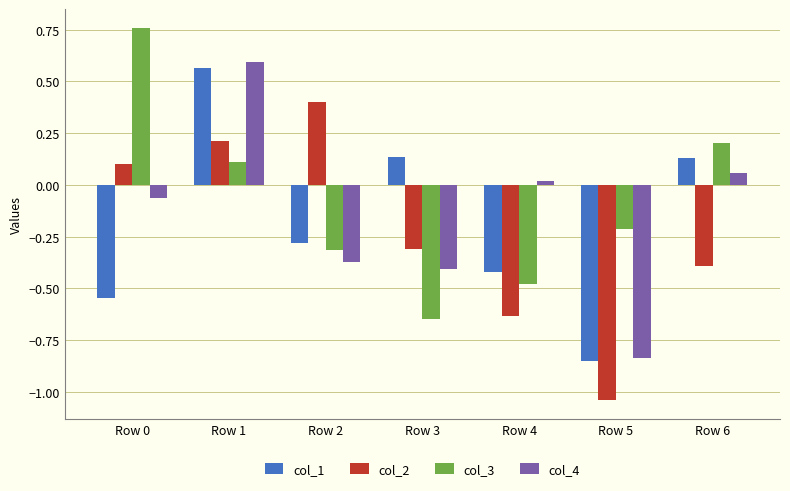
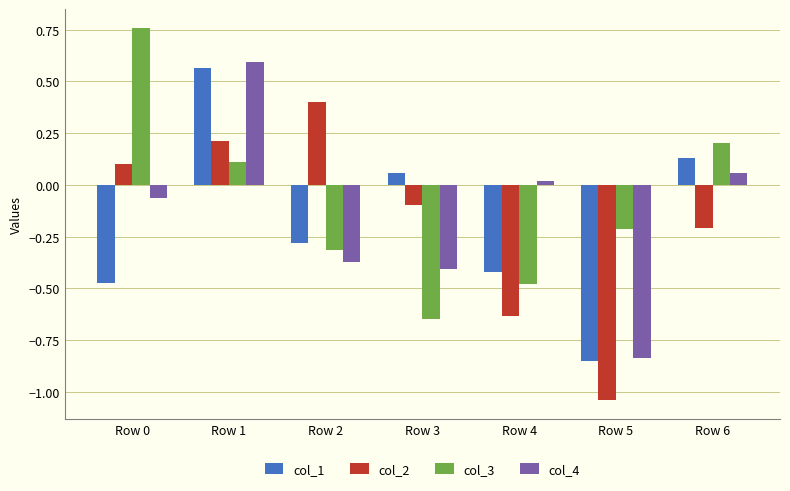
  {
    "col_1": {
-     "Row 0": -0.55,
+     "Row 0": -0.47,
      "Row 1": 0.56,
      "Row 2": -0.28,
-     "Row 3": 0.14,
+     "Row 3": 0.06,
      "Row 4": -0.42,
      "Row 5": -0.85,
      "Row 6": 0.13
    },
    "col_2": {
      "Row 0": 0.10,
      "Row 1": 0.21,
      "Row 2": 0.40,
-     "Row 3": -0.31,
+     "Row 3": -0.10,
      "Row 4": -0.63,
      "Row 5": -1.04,
-     "Row 6": -0.39
+     "Row 6": -0.21
    },
    "col_3": {
      "Row 0": 0.76,
      "Row 1": 0.11,
      "Row 2": -0.31,
      "Row 3": -0.65,
      "Row 4": -0.48,
      "Row 5": -0.21,
      "Row 6": 0.20
    },
    "col_4": {
      "Row 0": -0.06,
      "Row 1": 0.59,
      "Row 2": -0.37,
      "Row 3": -0.40,
      "Row 4": 0.02,
      "Row 5": -0.83,
      "Row 6": 0.06
    }
  }
